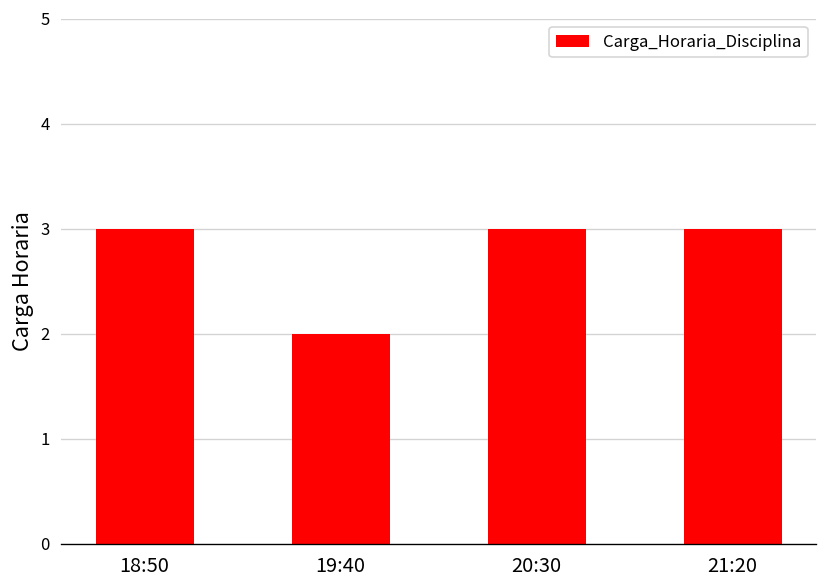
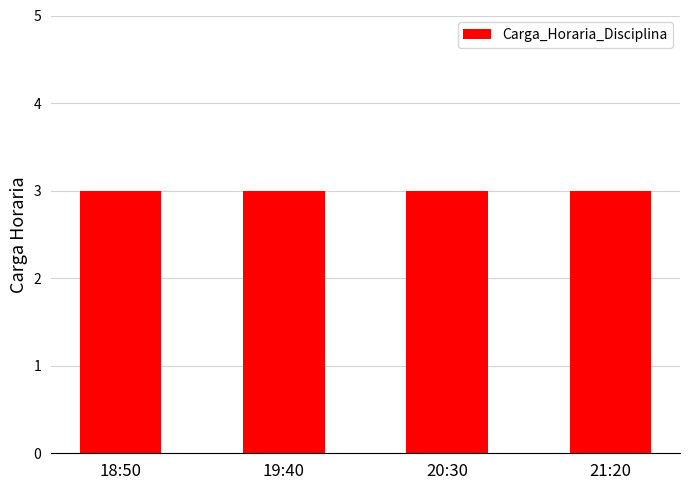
  {
    "18:50": 3,
-   "19:40": 2,
+   "19:40": 3,
    "20:30": 3,
    "21:20": 3
  }
